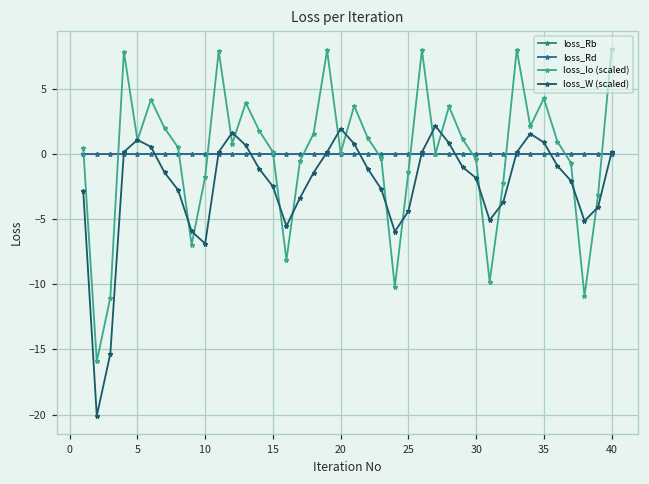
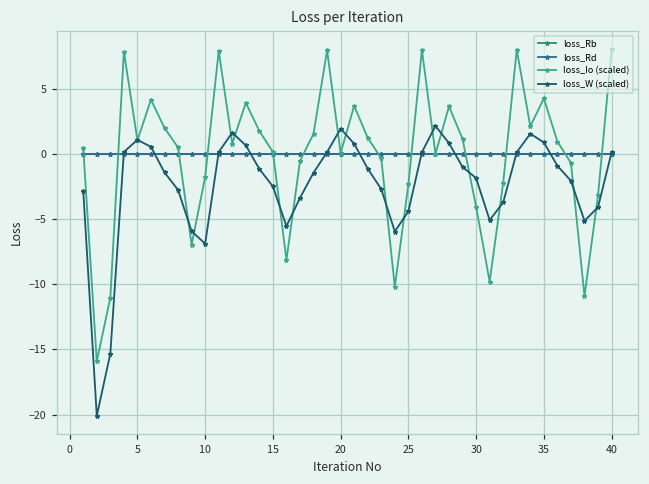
  {
    "loss_Io (scaled)": {
      "10": -1.8,
-     "25": -1.4,
-     "30": -0.4,
+     "25": -2.3,
+     "30": -4.1,
      "35": 4.3
    }
  }
